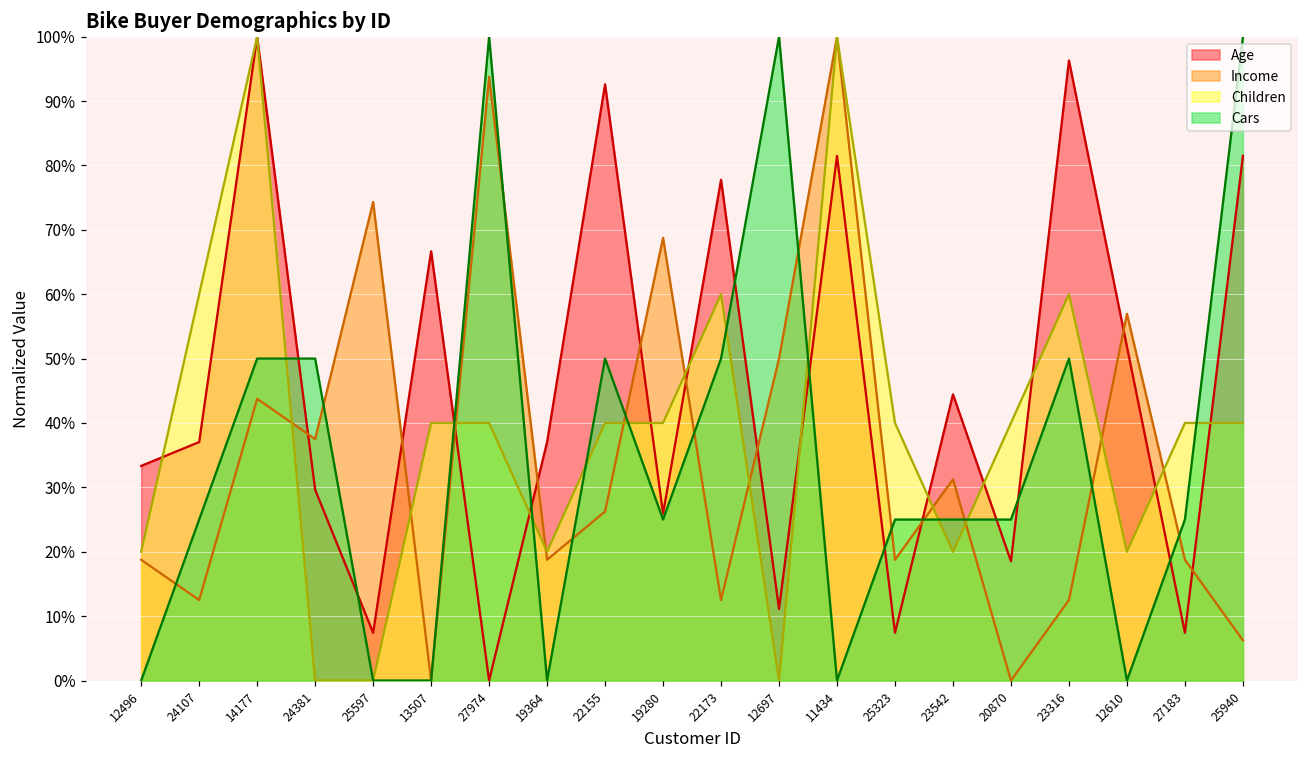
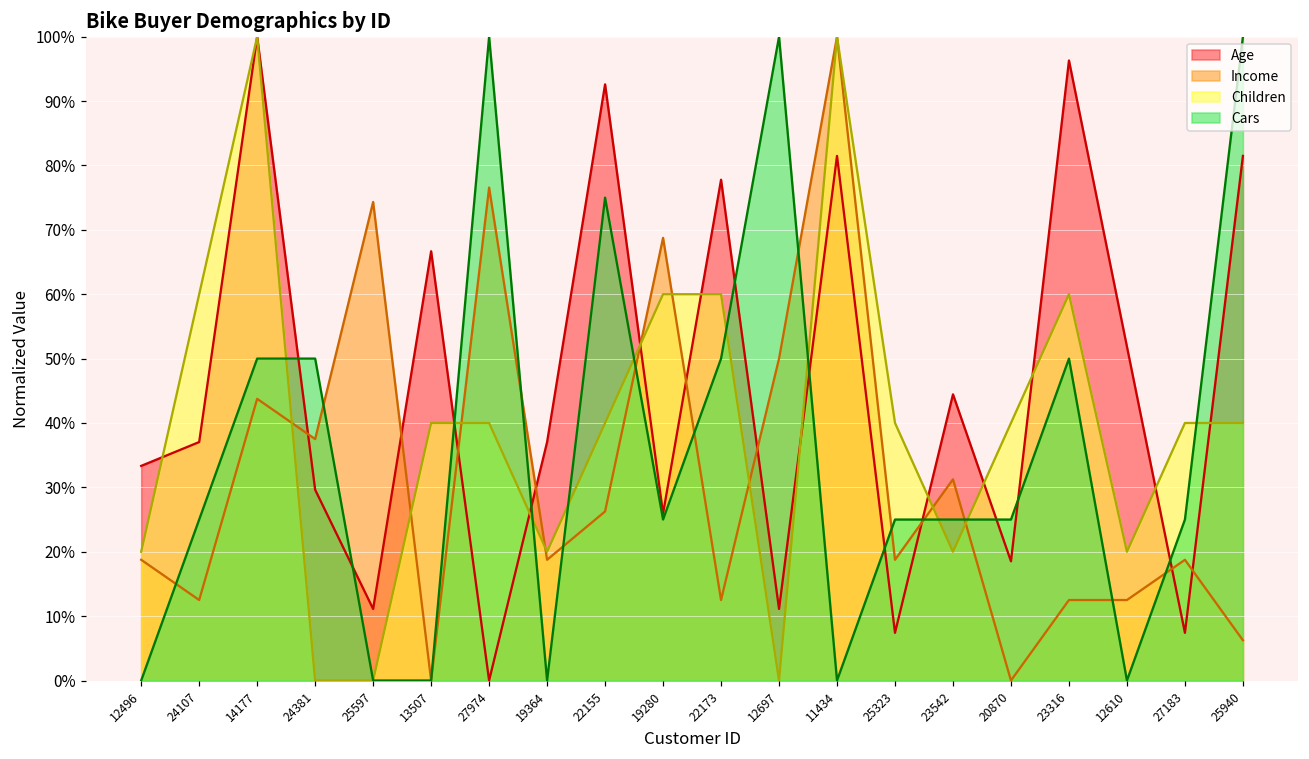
  {
    "Age": {
      "12496": "33%",
      "24107": "37%",
      "24381": "30%",
-     "25597": "7%",
+     "25597": "11%",
      "13507": "67%",
      "27974": "0%",
      "19364": "37%",
      "22155": "93%",
      "19280": "26%",
      "22173": "78%",
      "12697": "11%",
      "11434": "81%",
      "25323": "7%",
      "23542": "44%",
      "20870": "19%",
      "23316": "96%",
      "12610": "52%",
      "27183": "7%",
      "25940": "81%"
    },
    "Income": {
      "12496": "19%",
      "24107": "13%",
      "14177": "44%",
      "24381": "38%",
      "25597": "74%",
-     "27974": "94%",
+     "27974": "77%",
      "19364": "19%",
      "22155": "26%",
      "19280": "69%",
      "22173": "13%",
      "12697": "50%",
      "25323": "19%",
      "23542": "31%",
      "20870": "0%",
      "23316": "13%",
-     "12610": "57%",
+     "12610": "13%",
      "27183": "19%",
      "25940": "6%"
    },
    "Children": {
      "12496": "20%",
      "24107": "60%",
      "24381": "0%",
      "13507": "40%",
      "27974": "40%",
      "19364": "20%",
      "22155": "40%",
-     "19280": "40%",
+     "19280": "60%",
      "22173": "60%",
      "12697": "0%",
      "25323": "40%",
      "23542": "20%",
      "20870": "40%",
      "23316": "60%",
      "12610": "20%",
      "27183": "40%",
      "25940": "40%"
    },
    "Cars": {
      "12496": "0%",
      "24107": "25%",
      "14177": "50%",
      "24381": "50%",
      "27974": "100%",
      "19364": "0%",
-     "22155": "50%",
+     "22155": "75%",
      "19280": "25%",
      "22173": "50%",
      "12697": "100%",
      "11434": "0%",
      "25323": "25%",
      "23542": "25%",
      "20870": "25%",
      "23316": "50%",
      "12610": "0%",
      "27183": "25%",
      "25940": "100%"
    }
  }
